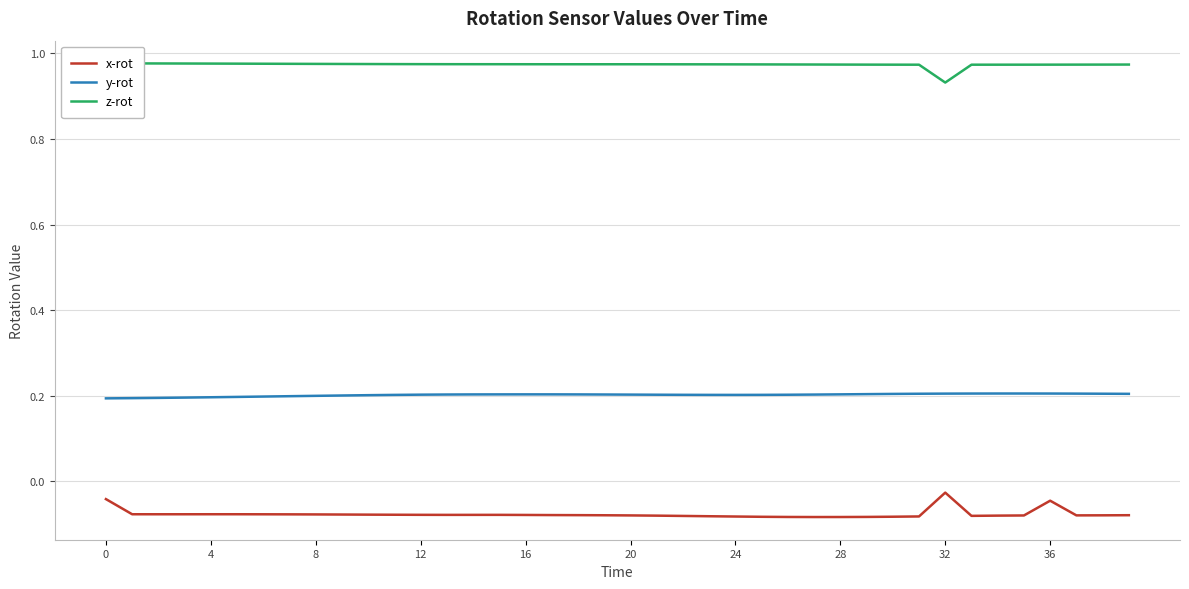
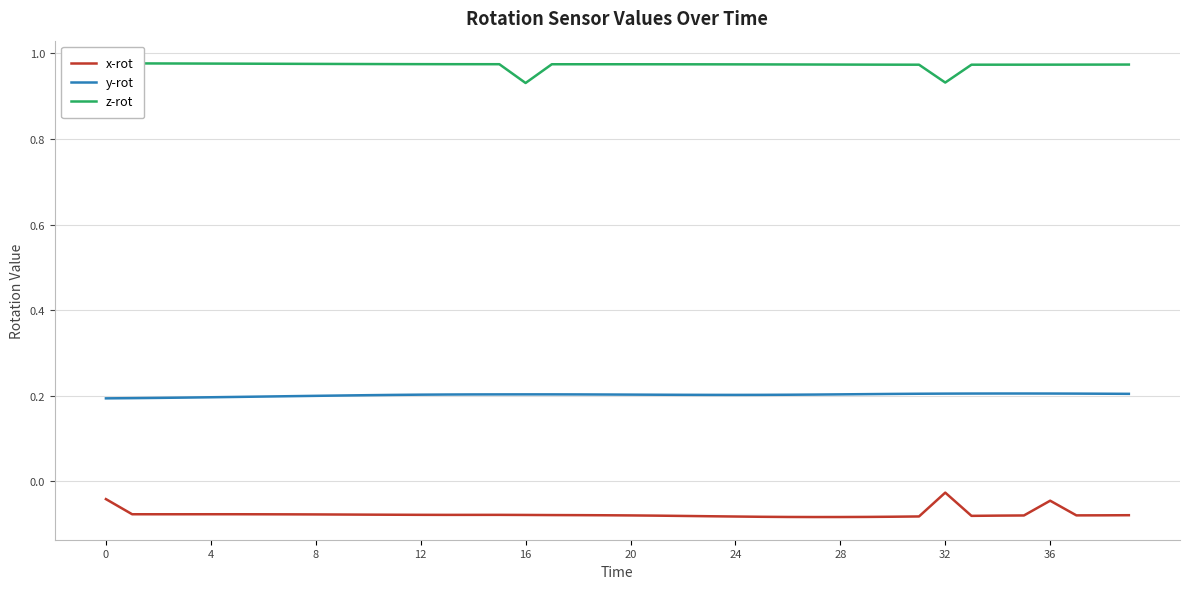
  {
    "x-rot": {
      "0": -0.04,
      "4": -0.08,
      "8": -0.08,
      "12": -0.08,
      "16": -0.08,
      "20": -0.08,
      "24": -0.08,
      "28": -0.08,
      "32": -0.03,
      "36": -0.05
    },
    "y-rot": {
      "0": 0.19,
      "4": 0.20,
      "8": 0.20,
      "12": 0.20,
      "16": 0.20,
      "20": 0.20,
      "24": 0.20,
      "28": 0.20,
      "32": 0.20,
      "36": 0.21
    },
    "z-rot": {
      "4": 0.98,
      "8": 0.98,
      "12": 0.97,
-     "16": 0.97,
+     "16": 0.93,
      "20": 0.97,
      "24": 0.97,
      "28": 0.97,
      "32": 0.93,
      "36": 0.97
    }
  }
